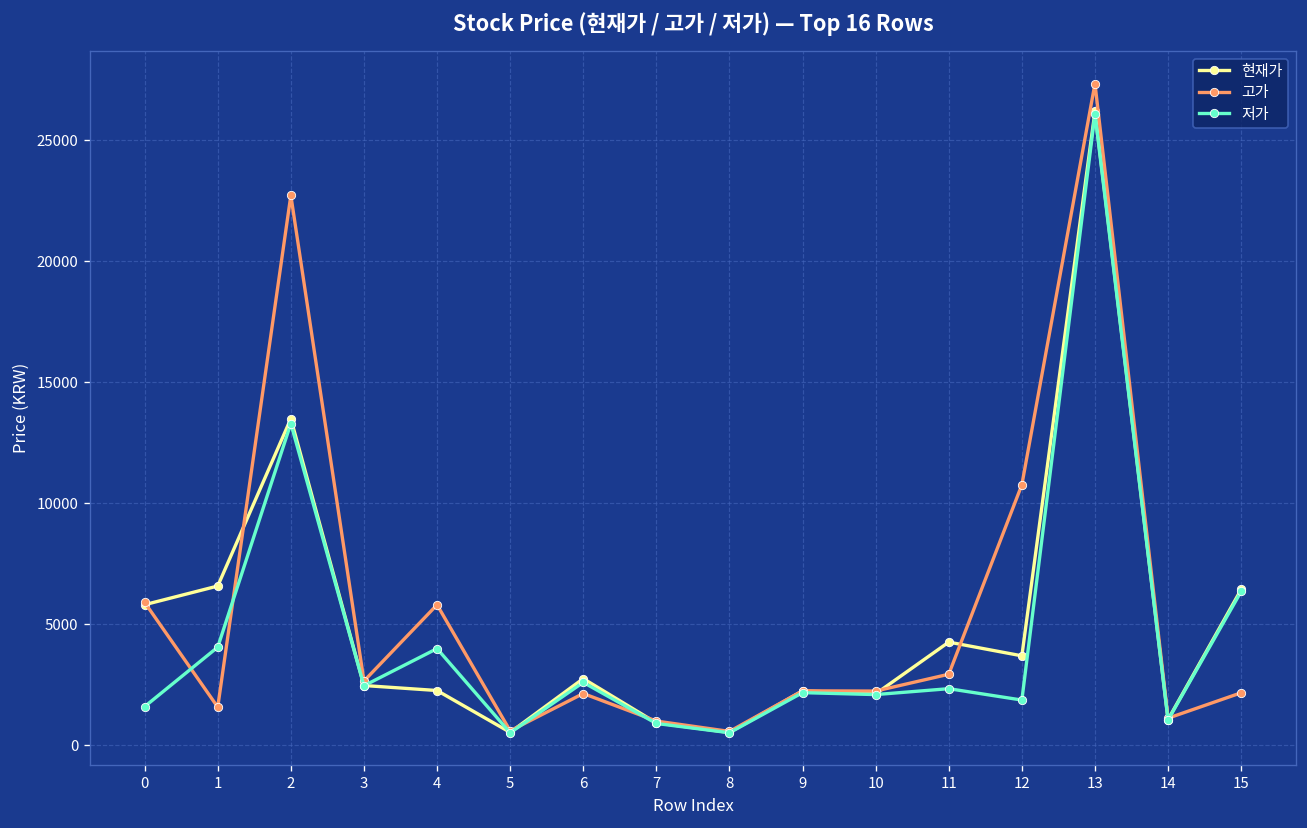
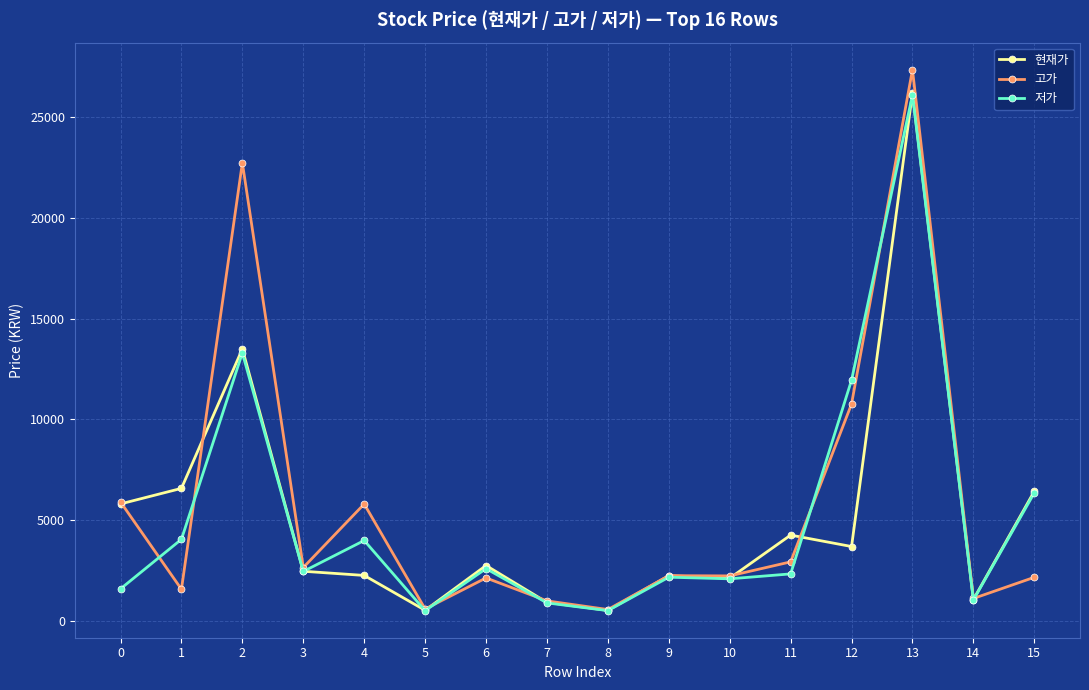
  {
    "현재가": {
      "1": 6600,
      "2": 13500,
      "4": 2300,
      "6": 2800,
      "11": 4300,
      "12": 3700
    },
    "고가": {
      "1": 1600,
      "2": 22700,
      "3": 2700,
      "4": 5800,
      "6": 2100,
      "11": 2900,
      "12": 10800,
      "13": 27400,
      "15": 2200
    },
    "저가": {
      "0": 1600,
      "1": 4100,
      "2": 13300,
      "4": 4000,
      "6": 2600,
      "11": 2300,
-     "12": 1900
+     "12": 12000
    }
  }
